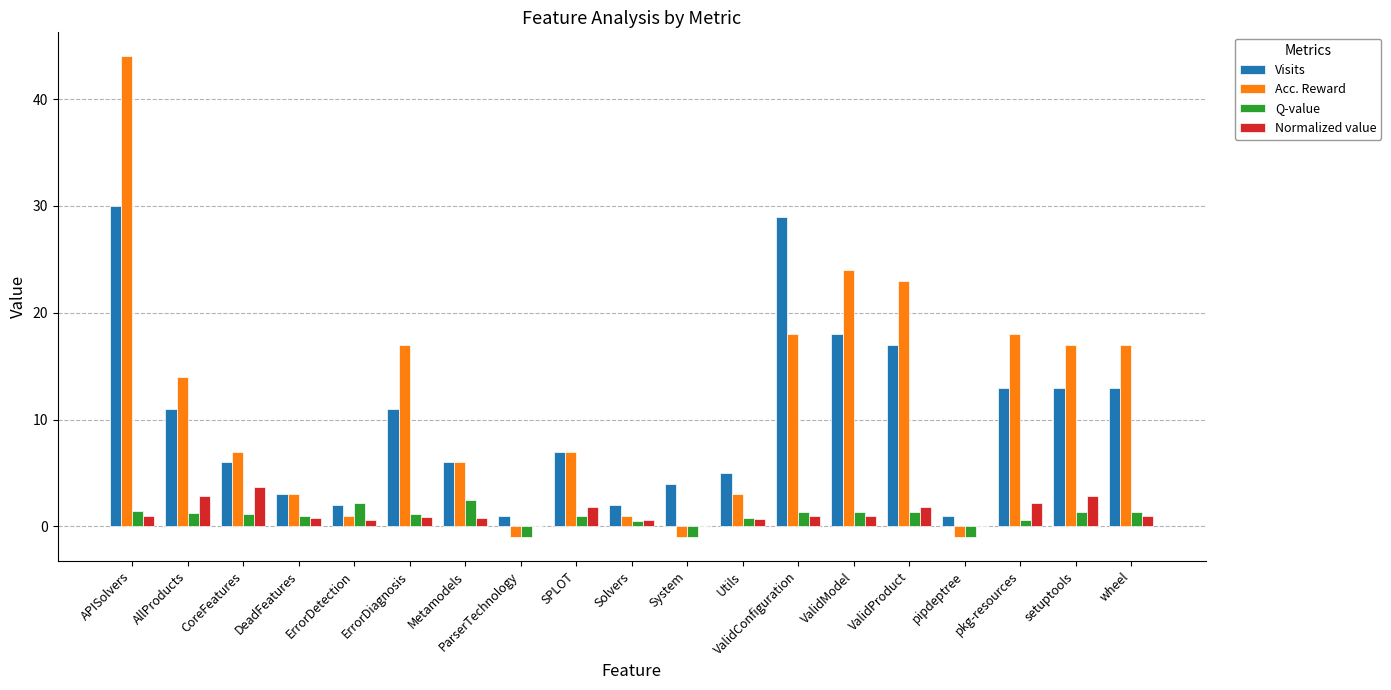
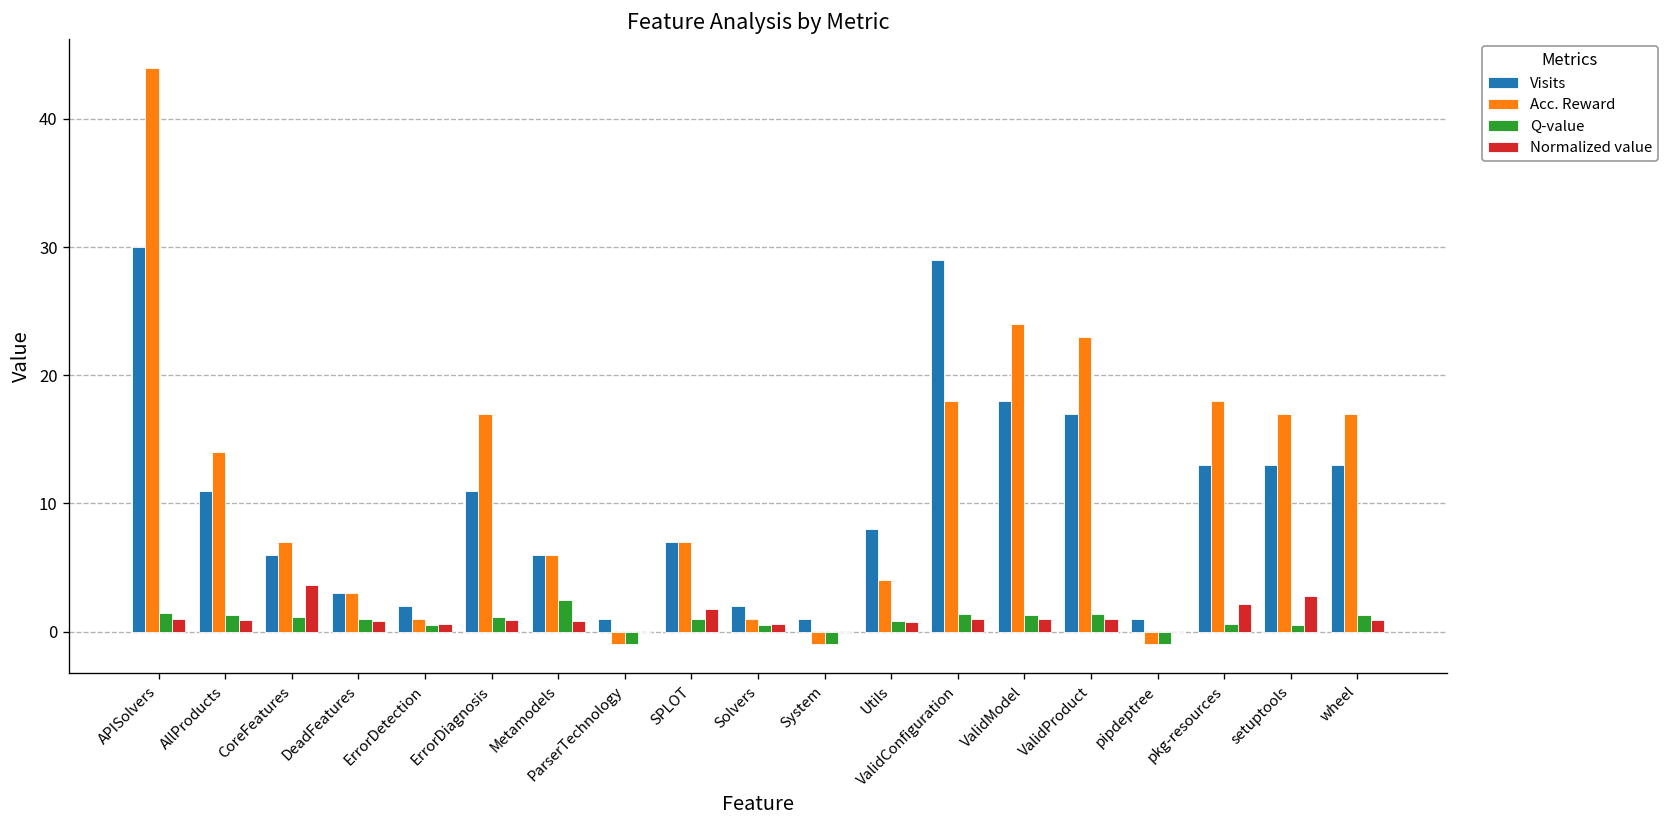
  {
    "Visits": {
      "APISolvers": 30,
      "AllProducts": 11,
      "CoreFeatures": 6,
      "DeadFeatures": 3,
      "ErrorDetection": 2,
      "ErrorDiagnosis": 11,
      "Metamodels": 6,
      "ParserTechnology": 1,
      "SPLOT": 7,
      "Solvers": 2,
-     "System": 4,
-     "Utils": 5,
+     "System": 1,
+     "Utils": 8,
      "ValidConfiguration": 29,
      "ValidModel": 18,
      "ValidProduct": 17,
      "pipdeptree": 1,
      "pkg-resources": 13,
      "setuptools": 13,
      "wheel": 13
    },
    "Acc. Reward": {
      "APISolvers": 44,
      "AllProducts": 14,
      "CoreFeatures": 7,
      "DeadFeatures": 3,
      "ErrorDetection": 1,
      "ErrorDiagnosis": 17,
      "Metamodels": 6,
      "ParserTechnology": -1,
      "SPLOT": 7,
      "Solvers": 1,
      "System": -1,
-     "Utils": 3,
+     "Utils": 4,
      "ValidConfiguration": 18,
      "ValidModel": 24,
      "ValidProduct": 23,
      "pipdeptree": -1,
      "pkg-resources": 18,
      "setuptools": 17,
      "wheel": 17
    },
    "Q-value": {
      "APISolvers": 1.5,
      "AllProducts": 1.3,
      "CoreFeatures": 1.2,
      "DeadFeatures": 1.0,
-     "ErrorDetection": 2.2,
+     "ErrorDetection": 0.5,
      "ErrorDiagnosis": 1.2,
      "Metamodels": 2.5,
      "ParserTechnology": -1.0,
      "SPLOT": 1.0,
      "Solvers": 0.5,
      "System": -1.0,
      "Utils": 0.8,
      "ValidConfiguration": 1.4,
      "ValidModel": 1.3,
      "ValidProduct": 1.4,
      "pipdeptree": -1.0,
      "pkg-resources": 0.6,
-     "setuptools": 1.3,
+     "setuptools": 0.5,
      "wheel": 1.3
    },
    "Normalized value": {
      "APISolvers": 1.0,
-     "AllProducts": 2.8,
+     "AllProducts": 0.9,
      "CoreFeatures": 3.7,
      "DeadFeatures": 0.8,
      "ErrorDetection": 0.6,
      "ErrorDiagnosis": 0.9,
      "Metamodels": 0.8,
      "ParserTechnology": 0.0,
      "SPLOT": 1.8,
      "Solvers": 0.6,
      "System": 0.0,
      "Utils": 0.7,
      "ValidConfiguration": 1.0,
      "ValidModel": 1.0,
-     "ValidProduct": 1.8,
+     "ValidProduct": 1.0,
      "pipdeptree": 0.0,
      "pkg-resources": 2.2,
      "setuptools": 2.8,
      "wheel": 0.9
    }
  }
